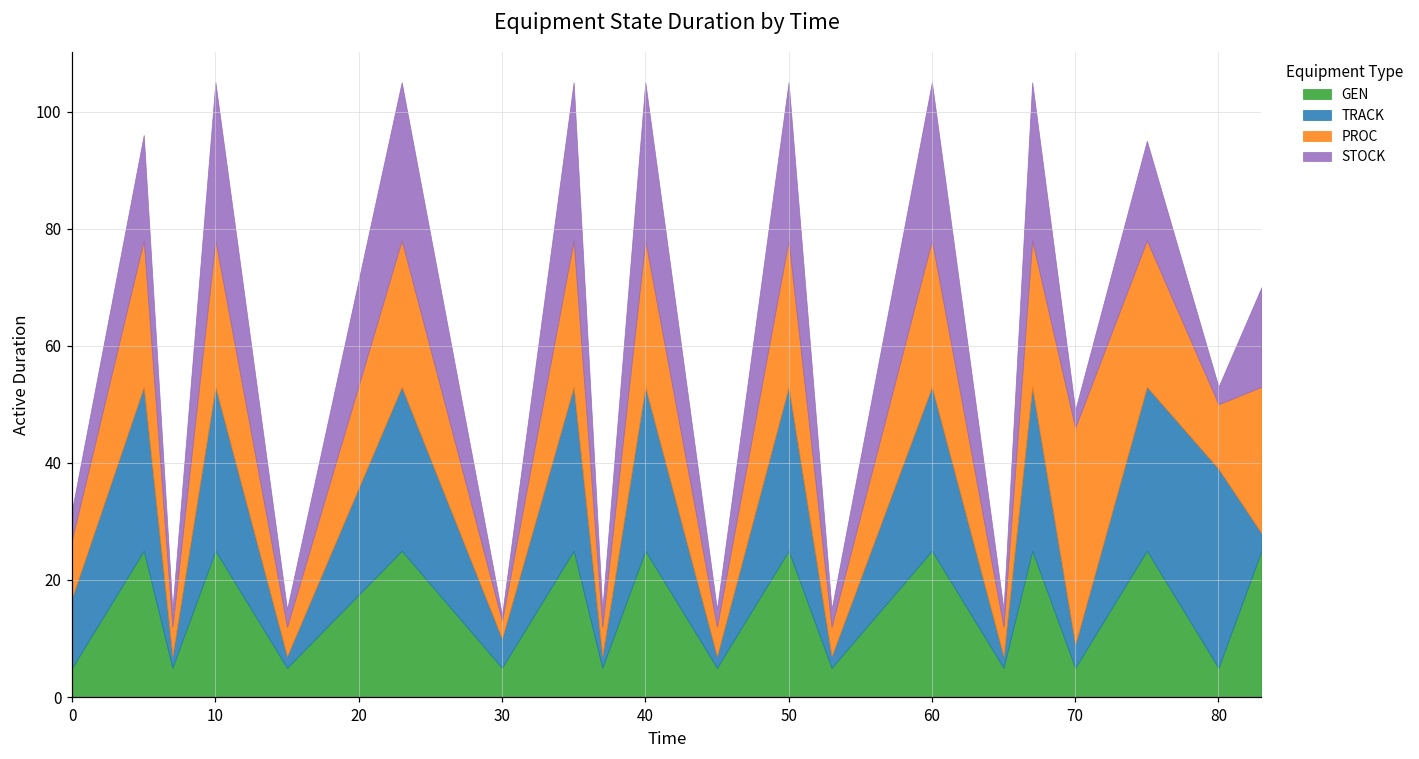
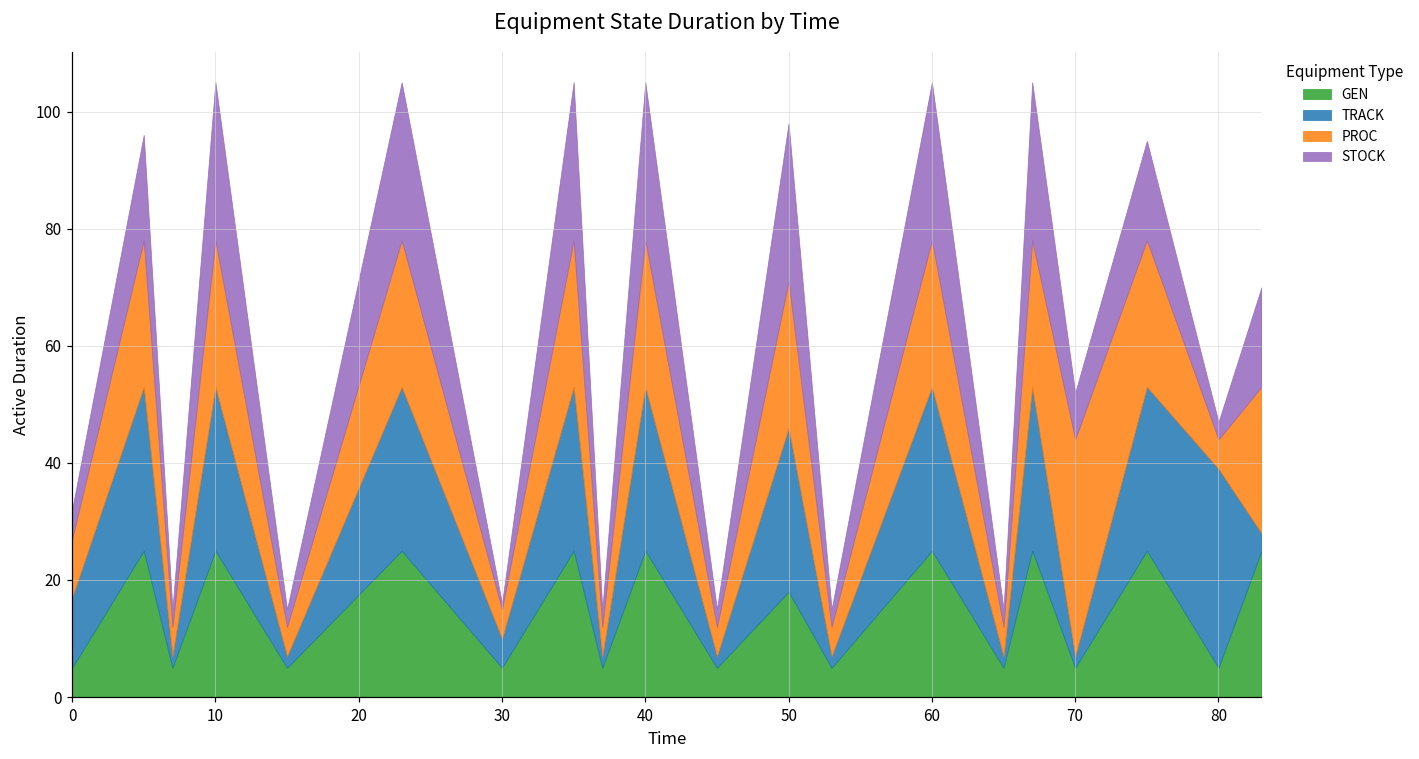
  {
    "GEN": {
      "0": 5,
      "10": 25,
      "30": 5,
      "40": 25,
-     "50": 25,
+     "50": 18,
      "60": 25,
      "70": 5,
      "80": 5
    },
    "TRACK": {
      "0": 12,
      "10": 28,
      "30": 5,
      "40": 28,
      "50": 28,
      "60": 28,
-     "70": 4,
+     "70": 2,
      "80": 34
    },
    "PROC": {
      "0": 10,
      "10": 25,
-     "30": 3,
+     "30": 5,
      "40": 25,
      "50": 25,
      "60": 25,
      "70": 37,
-     "80": 11
+     "80": 5
    },
    "STOCK": {
      "0": 5,
      "10": 27,
      "30": 1,
      "40": 27,
      "50": 27,
      "60": 27,
-     "70": 3,
+     "70": 8,
      "80": 3
    }
  }
